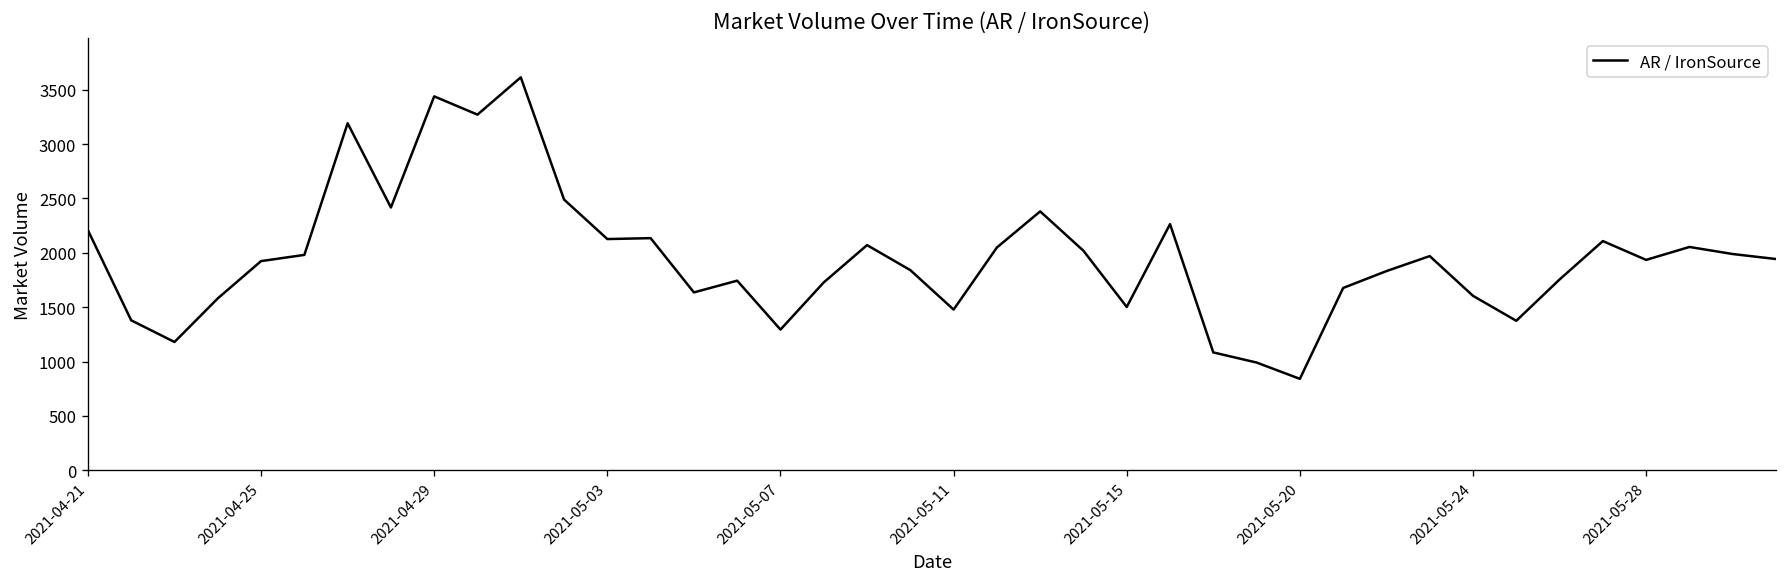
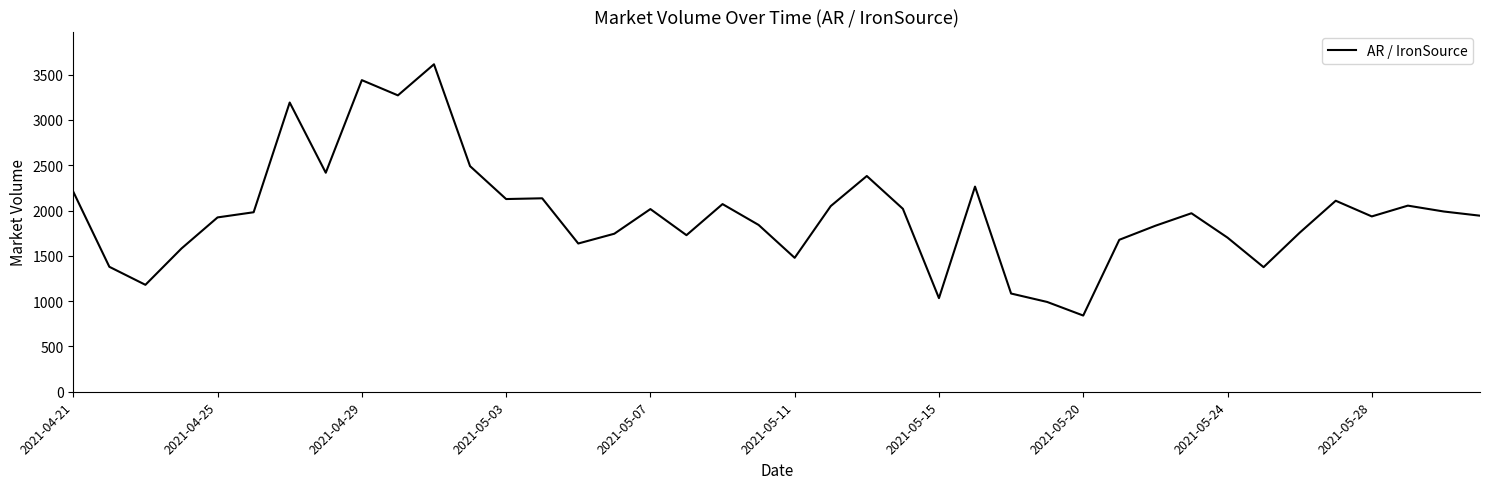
  {
    "2021-04-21": 2200,
    "2021-04-25": 1900,
    "2021-04-29": 3400,
    "2021-05-03": 2100,
-   "2021-05-07": 1300,
+   "2021-05-07": 2000,
    "2021-05-11": 1500,
-   "2021-05-15": 1500,
+   "2021-05-15": 1000,
    "2021-05-20": 800,
-   "2021-05-24": 1600,
+   "2021-05-24": 1700,
    "2021-05-28": 1900
  }
